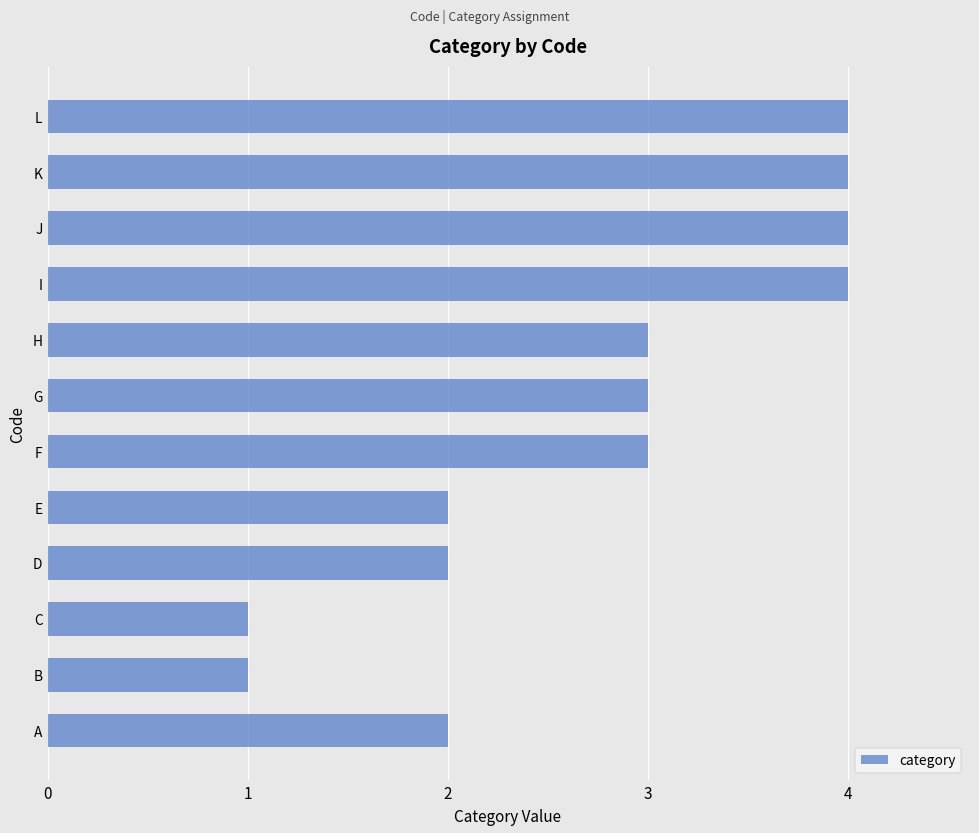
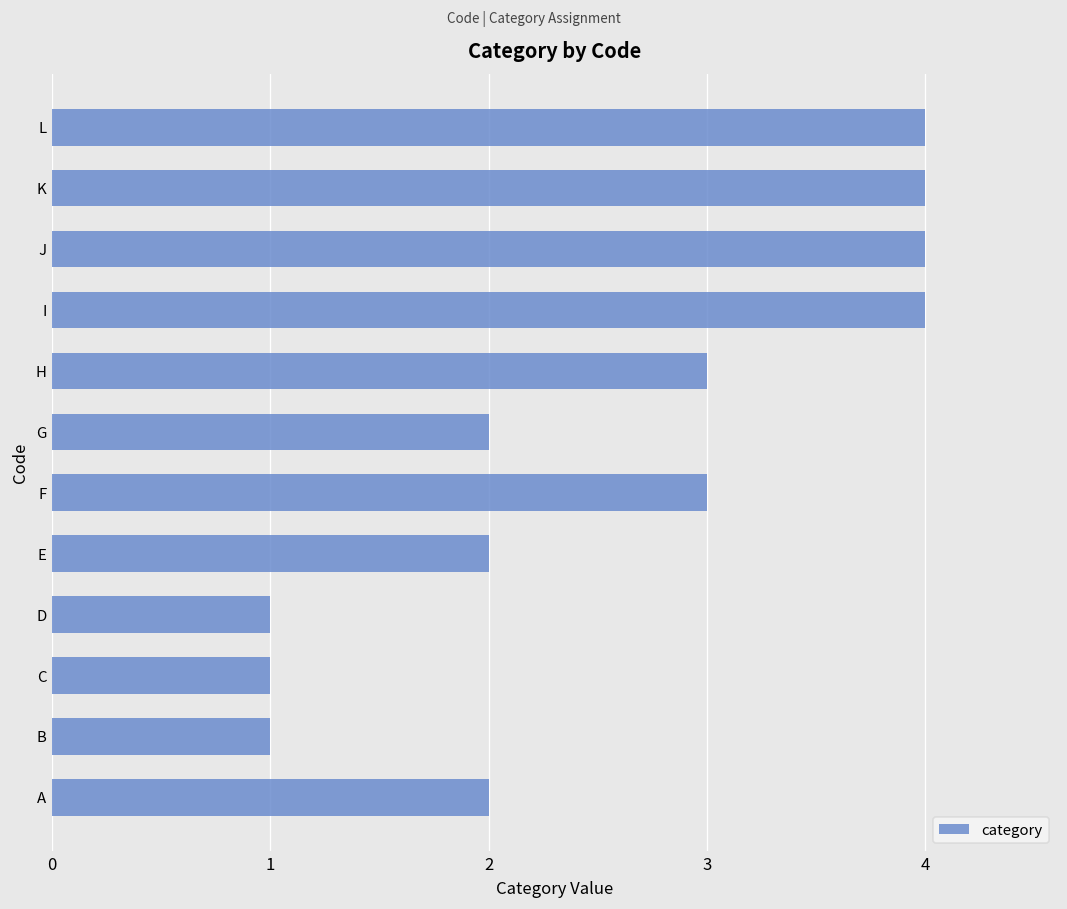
  {
    "L": 4,
    "K": 4,
    "J": 4,
    "I": 4,
    "H": 3,
-   "G": 3,
+   "G": 2,
    "F": 3,
    "E": 2,
-   "D": 2,
+   "D": 1,
    "C": 1,
    "B": 1,
    "A": 2
  }
